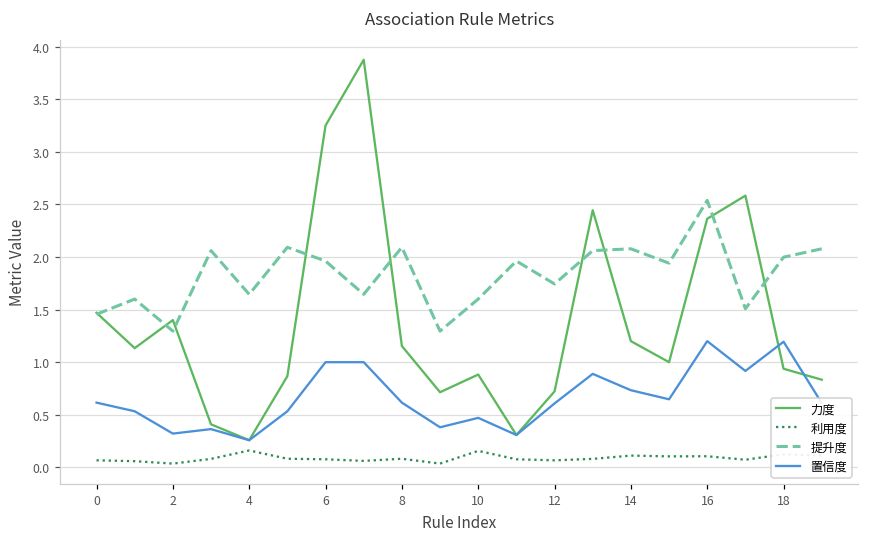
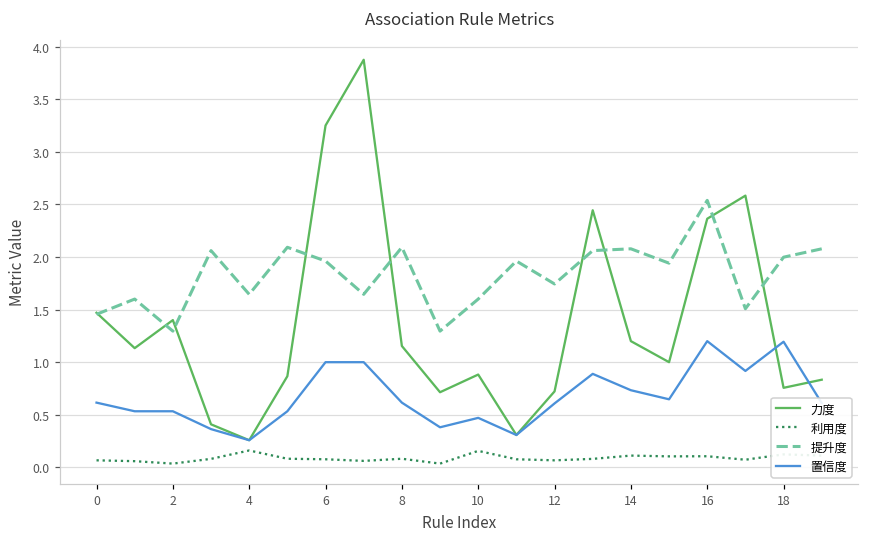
  {
    "力度": {
      "2": 1.4,
      "6": 3.3,
      "8": 1.2,
      "10": 0.9,
      "12": 0.7,
      "14": 1.2,
      "16": 2.4,
-     "18": 0.9
+     "18": 0.8
    },
    "利用度": {
      "0": 0.1,
      "2": 0.0,
      "4": 0.2,
      "6": 0.1,
      "8": 0.1,
      "10": 0.2,
      "12": 0.1,
      "14": 0.1,
      "16": 0.1
    },
    "提升度": {
      "2": 1.3,
      "4": 1.6,
      "6": 2.0,
      "8": 2.1,
      "10": 1.6,
      "12": 1.7,
      "14": 2.1,
      "16": 2.5,
      "18": 2.0
    },
    "置信度": {
      "0": 0.6,
-     "2": 0.3,
+     "2": 0.5,
      "6": 1.0,
      "8": 0.6,
      "10": 0.5,
      "12": 0.6,
      "14": 0.7,
      "16": 1.2,
      "18": 1.2
    }
  }
